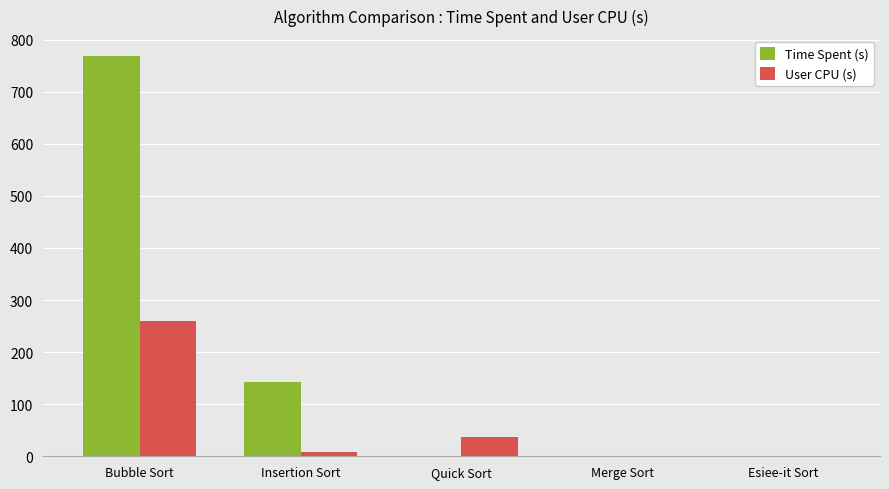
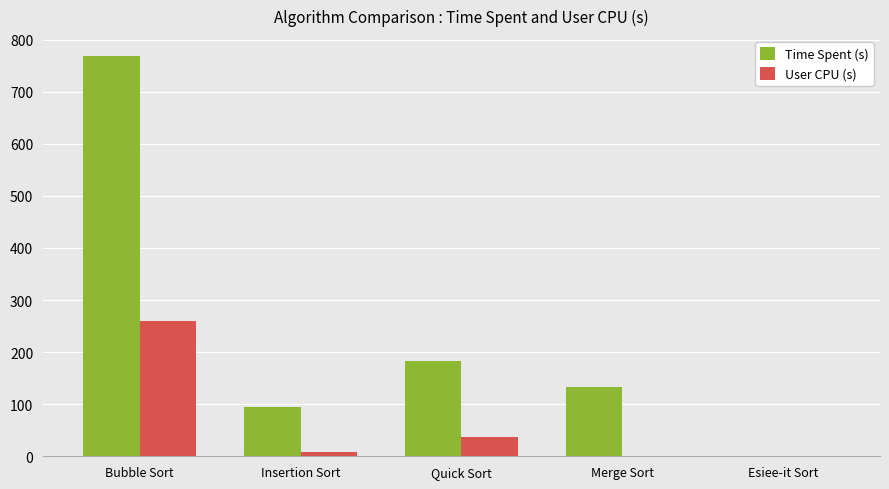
  {
    "Time Spent (s)": {
      "Bubble Sort": 770,
-     "Insertion Sort": 140,
-     "Quick Sort": 0,
-     "Merge Sort": 0
+     "Insertion Sort": 100,
+     "Quick Sort": 180,
+     "Merge Sort": 130
    },
    "User CPU (s)": {
      "Bubble Sort": 260,
      "Insertion Sort": 10,
      "Quick Sort": 40
    }
  }
